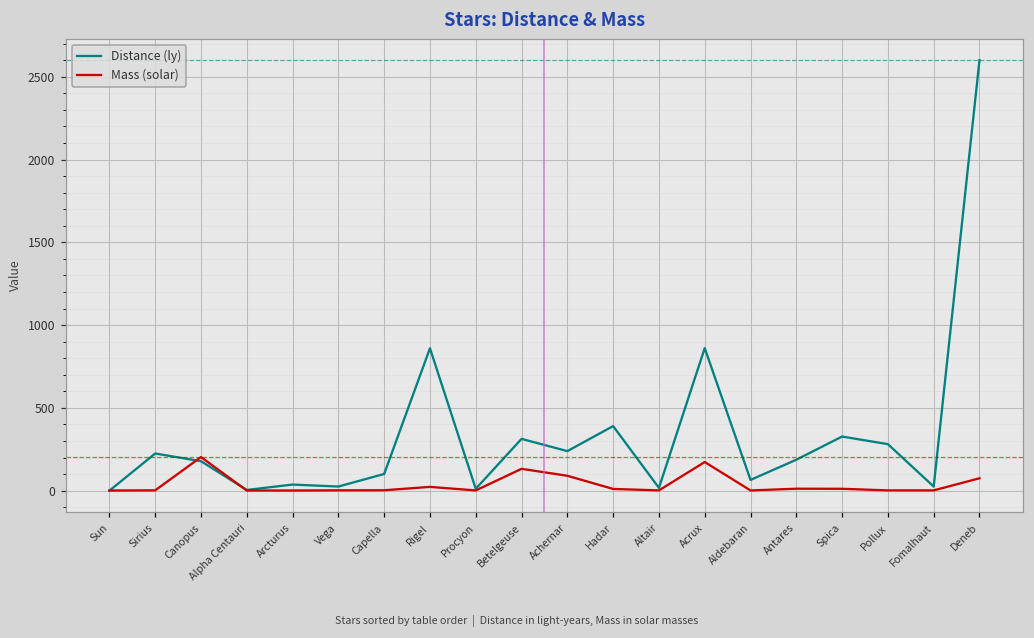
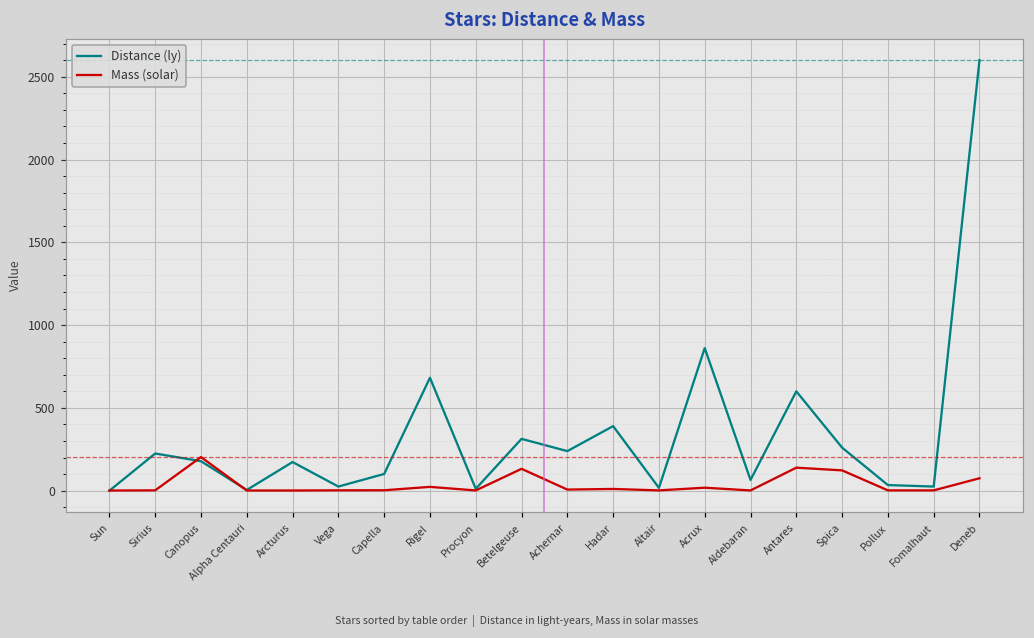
  {
    "Distance (ly)": {
      "Sirius": 220,
      "Canopus": 180,
-     "Arcturus": 40,
+     "Arcturus": 170,
      "Vega": 30,
      "Capella": 100,
-     "Rigel": 860,
+     "Rigel": 680,
      "Betelgeuse": 310,
      "Achernar": 240,
      "Hadar": 390,
      "Acrux": 860,
      "Aldebaran": 70,
-     "Antares": 190,
-     "Spica": 330,
-     "Pollux": 280,
+     "Antares": 600,
+     "Spica": 260,
+     "Pollux": 30,
      "Fomalhaut": 30,
      "Deneb": 2600
    },
    "Mass (solar)": {
      "Sirius": 0,
      "Canopus": 200,
      "Arcturus": 0,
      "Vega": 0,
      "Capella": 0,
      "Rigel": 20,
      "Betelgeuse": 130,
-     "Achernar": 90,
+     "Achernar": 10,
      "Hadar": 10,
-     "Acrux": 170,
+     "Acrux": 20,
      "Aldebaran": 0,
-     "Antares": 10,
-     "Spica": 10,
+     "Antares": 140,
+     "Spica": 120,
      "Pollux": 0,
      "Fomalhaut": 0,
      "Deneb": 80
    }
  }
